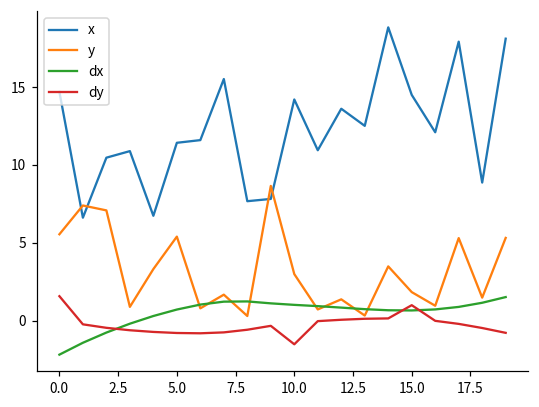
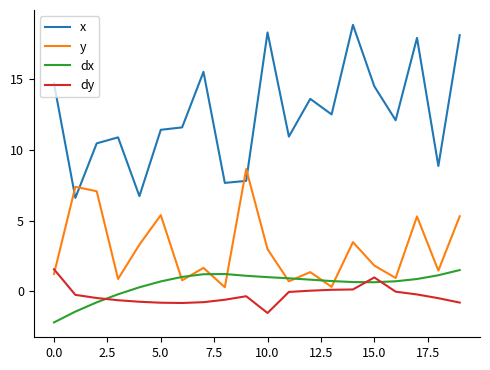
  {
    "x": {
      "5.0": 11.4,
-     "10.0": 14.2,
+     "10.0": 18.3,
      "15.0": 14.5
    },
    "y": {
-     "0.0": 5.5,
+     "0.0": 1.2,
      "5.0": 5.4,
      "10.0": 3.0,
      "15.0": 1.8
    },
    "dx": {
      "0.0": -2.2,
      "5.0": 0.7,
      "10.0": 1.0,
      "15.0": 0.7
    },
    "dy": {
      "0.0": 1.6,
      "5.0": -0.8,
      "10.0": -1.5,
      "15.0": 1.0
    }
  }
